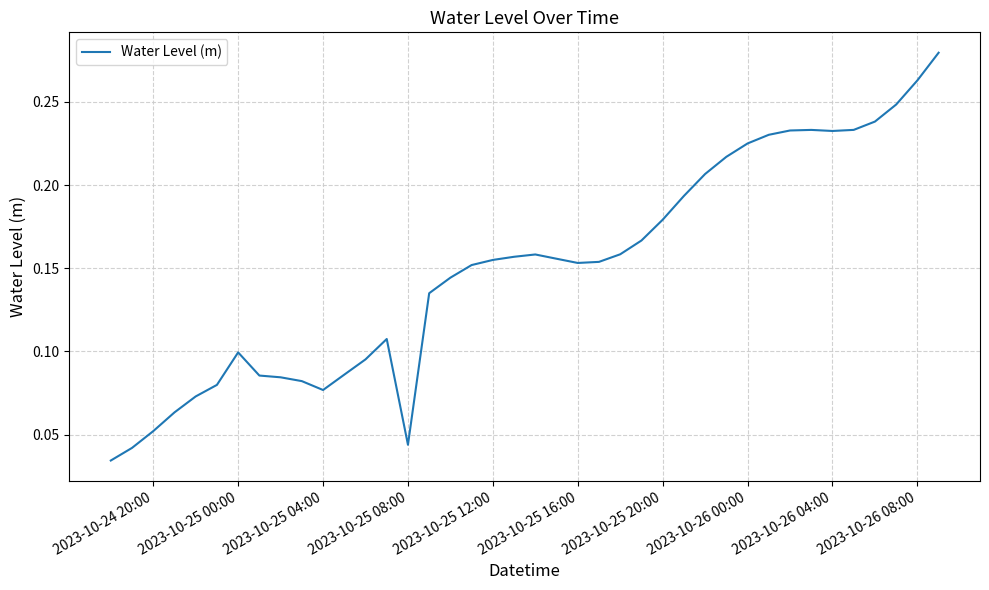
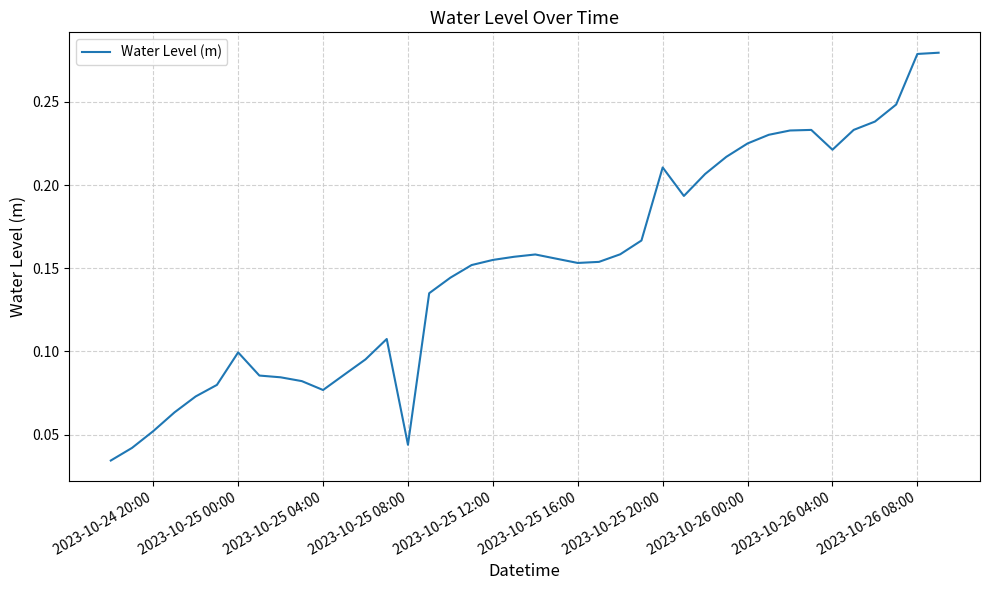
  {
    "2023-10-24 20:00": 0.052,
    "2023-10-25 00:00": 0.099,
    "2023-10-25 04:00": 0.077,
    "2023-10-25 08:00": 0.044,
    "2023-10-25 12:00": 0.155,
    "2023-10-25 16:00": 0.153,
-   "2023-10-25 20:00": 0.179,
+   "2023-10-25 20:00": 0.211,
    "2023-10-26 00:00": 0.225,
-   "2023-10-26 04:00": 0.232,
-   "2023-10-26 08:00": 0.263
+   "2023-10-26 04:00": 0.221,
+   "2023-10-26 08:00": 0.279
  }
